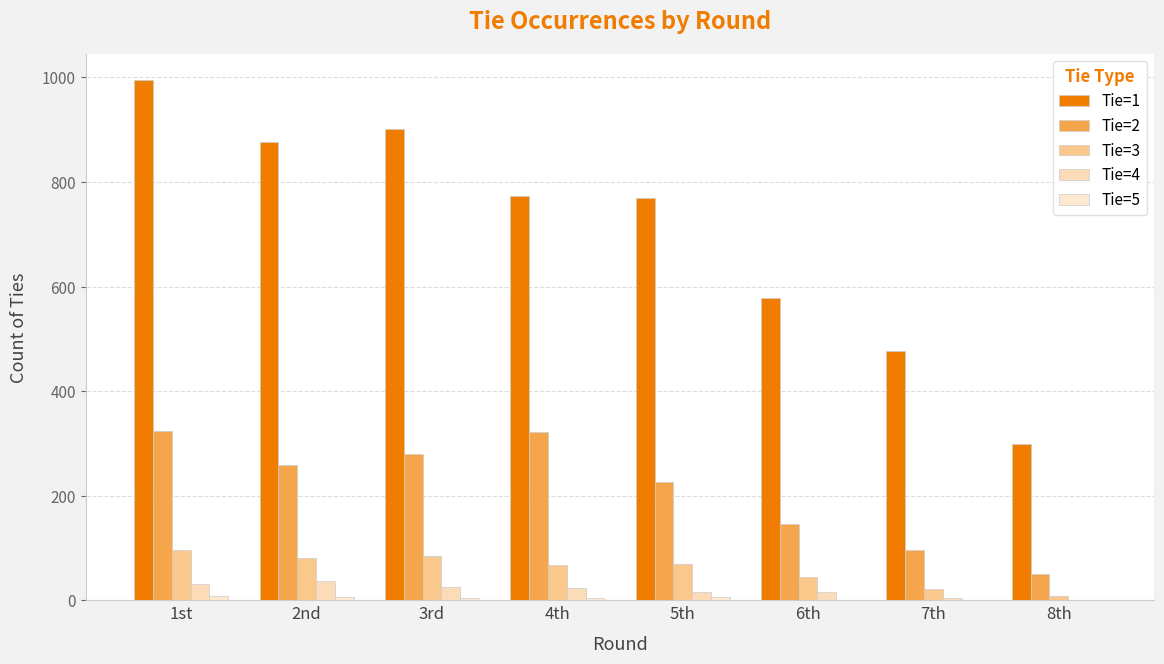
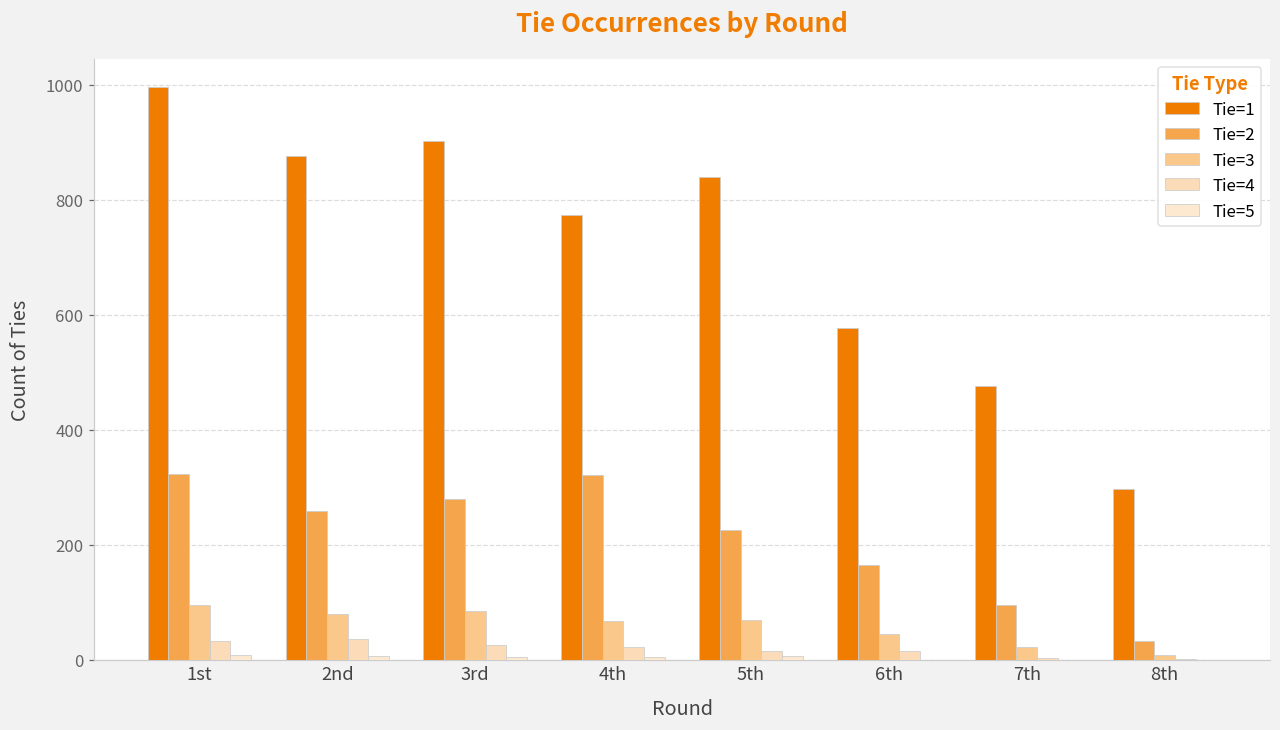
  {
    "Tie=1": {
      "1st": 1000,
      "2nd": 880,
      "3rd": 900,
      "4th": 770,
-     "5th": 770,
+     "5th": 840,
      "6th": 580,
      "7th": 480,
      "8th": 300
    },
    "Tie=2": {
      "1st": 320,
      "2nd": 260,
      "3rd": 280,
      "4th": 320,
      "5th": 230,
-     "6th": 150,
+     "6th": 170,
      "7th": 100,
-     "8th": 50
+     "8th": 30
    }
  }
